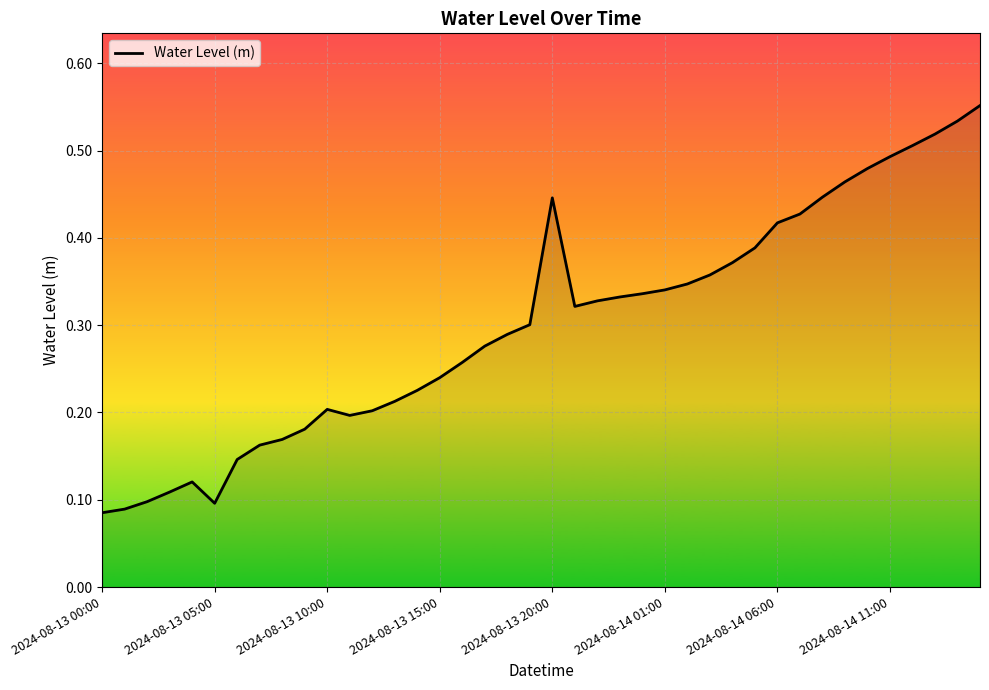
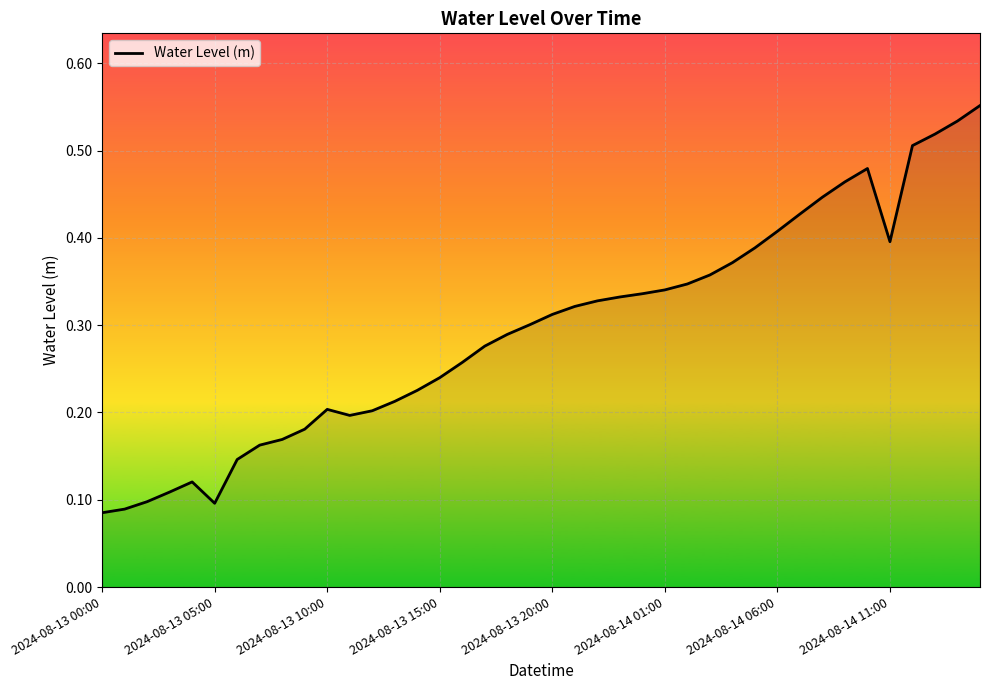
  {
    "2024-08-13 00:00": 0.09,
    "2024-08-13 05:00": 0.10,
    "2024-08-13 10:00": 0.20,
    "2024-08-13 15:00": 0.24,
-   "2024-08-13 20:00": 0.45,
+   "2024-08-13 20:00": 0.31,
    "2024-08-14 01:00": 0.34,
-   "2024-08-14 06:00": 0.42,
-   "2024-08-14 11:00": 0.49
+   "2024-08-14 06:00": 0.41,
+   "2024-08-14 11:00": 0.40
  }
